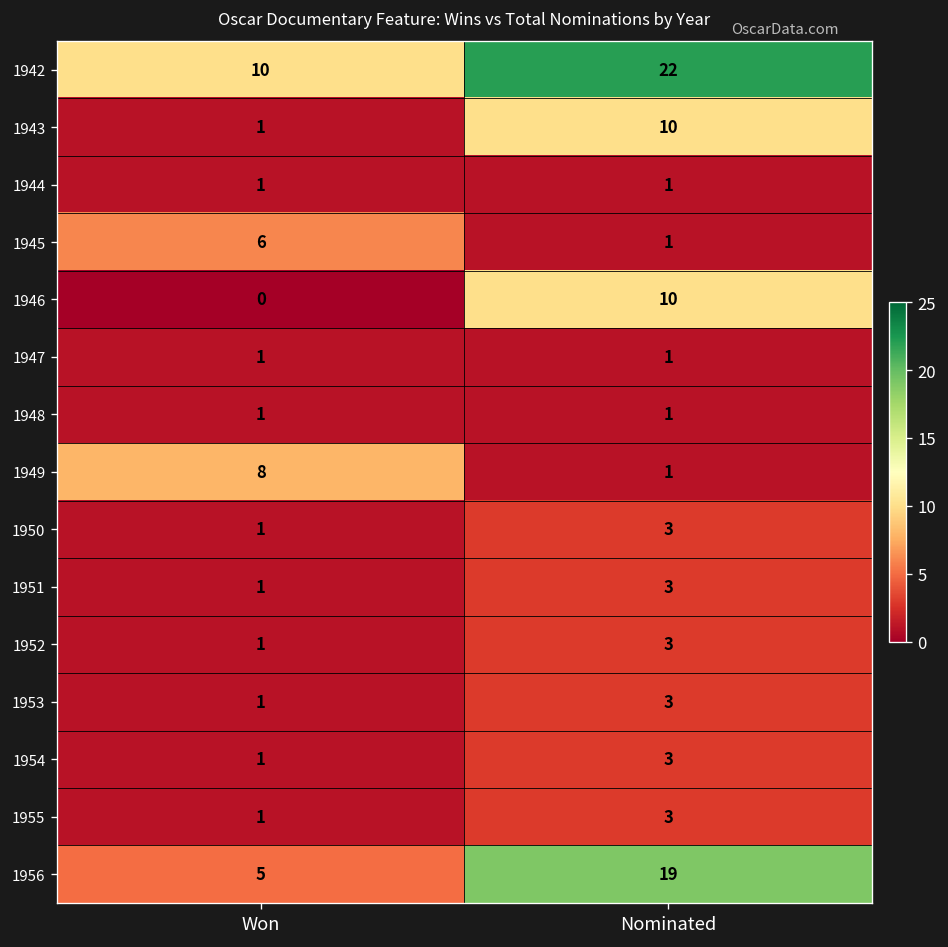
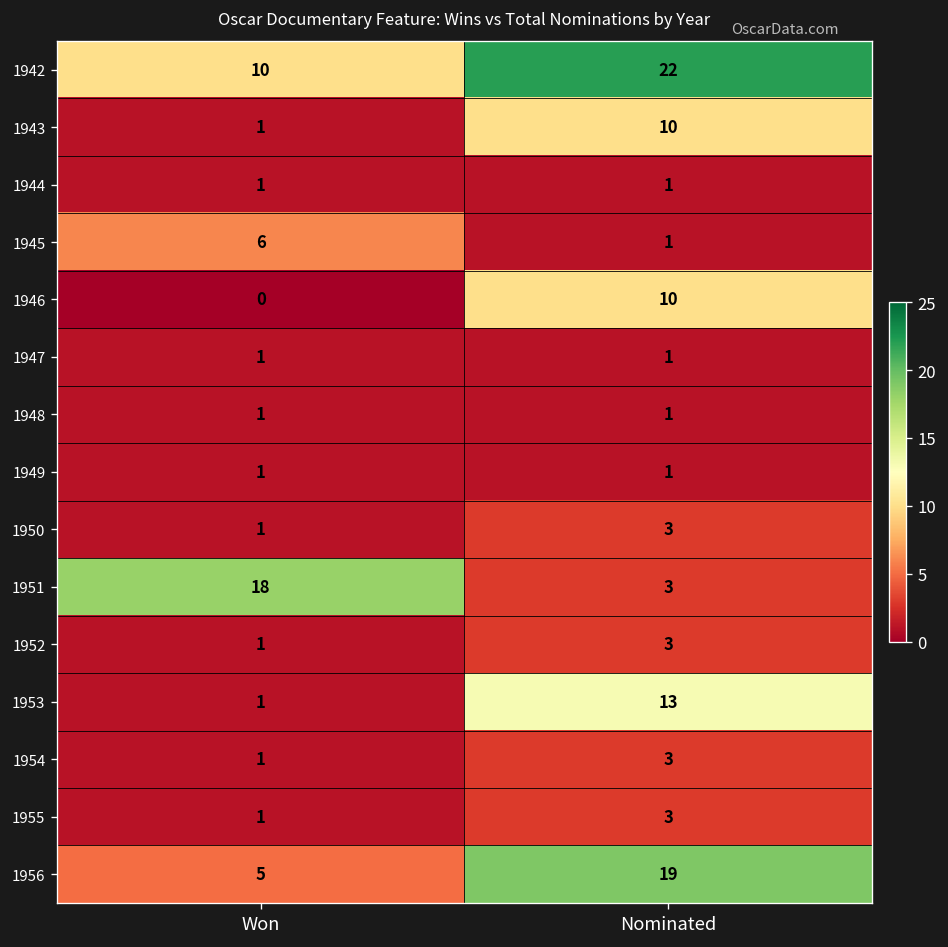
  {
    "1942": {
      "Won": 10,
      "Nominated": 22
    },
    "1943": {
      "Won": 1,
      "Nominated": 10
    },
    "1944": {
      "Won": 1,
      "Nominated": 1
    },
    "1945": {
      "Won": 6,
      "Nominated": 1
    },
    "1946": {
      "Won": 0,
      "Nominated": 10
    },
    "1947": {
      "Won": 1,
      "Nominated": 1
    },
    "1948": {
      "Won": 1,
      "Nominated": 1
    },
    "1949": {
-     "Won": 8,
+     "Won": 1,
      "Nominated": 1
    },
    "1950": {
      "Won": 1,
      "Nominated": 3
    },
    "1951": {
-     "Won": 1,
+     "Won": 18,
      "Nominated": 3
    },
    "1952": {
      "Won": 1,
      "Nominated": 3
    },
    "1953": {
      "Won": 1,
-     "Nominated": 3
+     "Nominated": 13
    },
    "1954": {
      "Won": 1,
      "Nominated": 3
    },
    "1955": {
      "Won": 1,
      "Nominated": 3
    },
    "1956": {
      "Won": 5,
      "Nominated": 19
    }
  }
